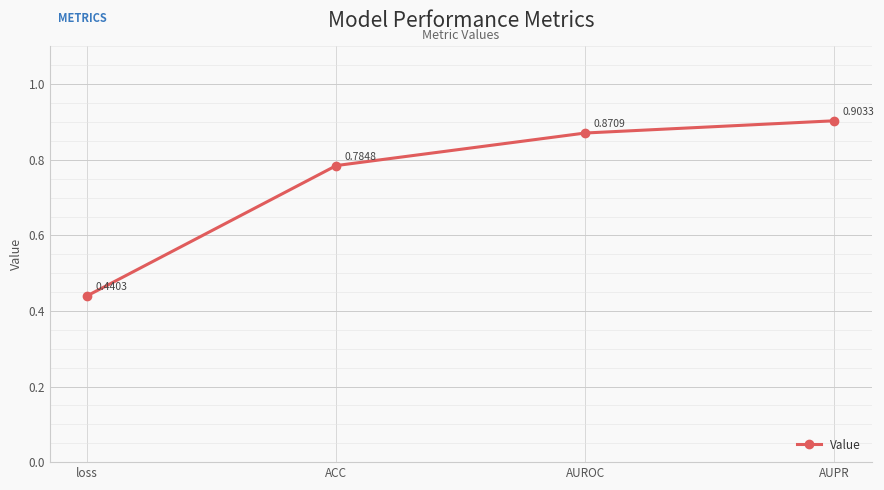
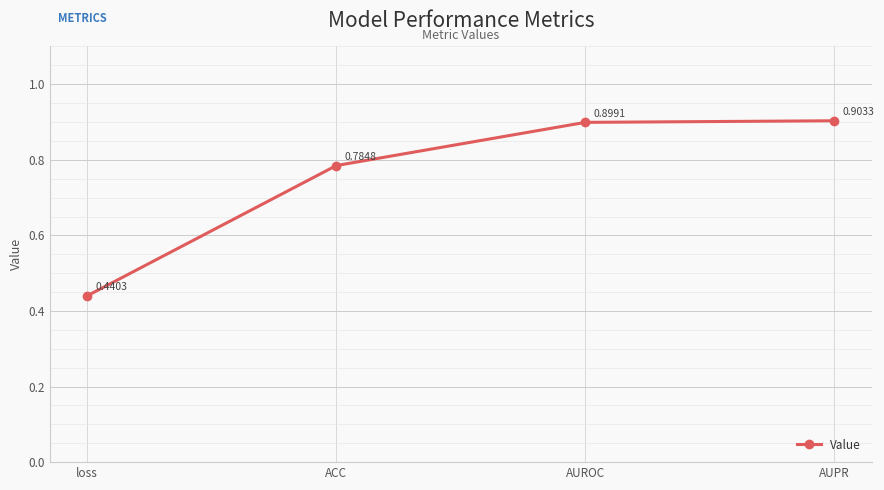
  {
    "loss": 0.4403,
    "ACC": 0.7848,
-   "AUROC": 0.8709,
+   "AUROC": 0.8991,
    "AUPR": 0.9033
  }
